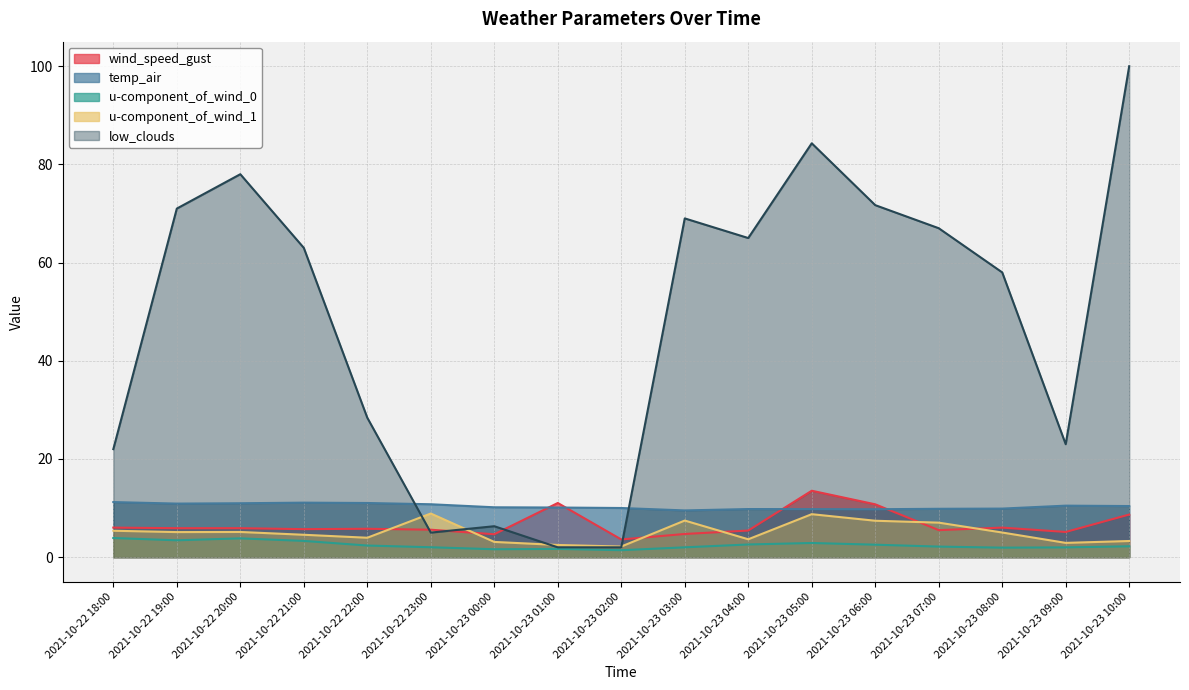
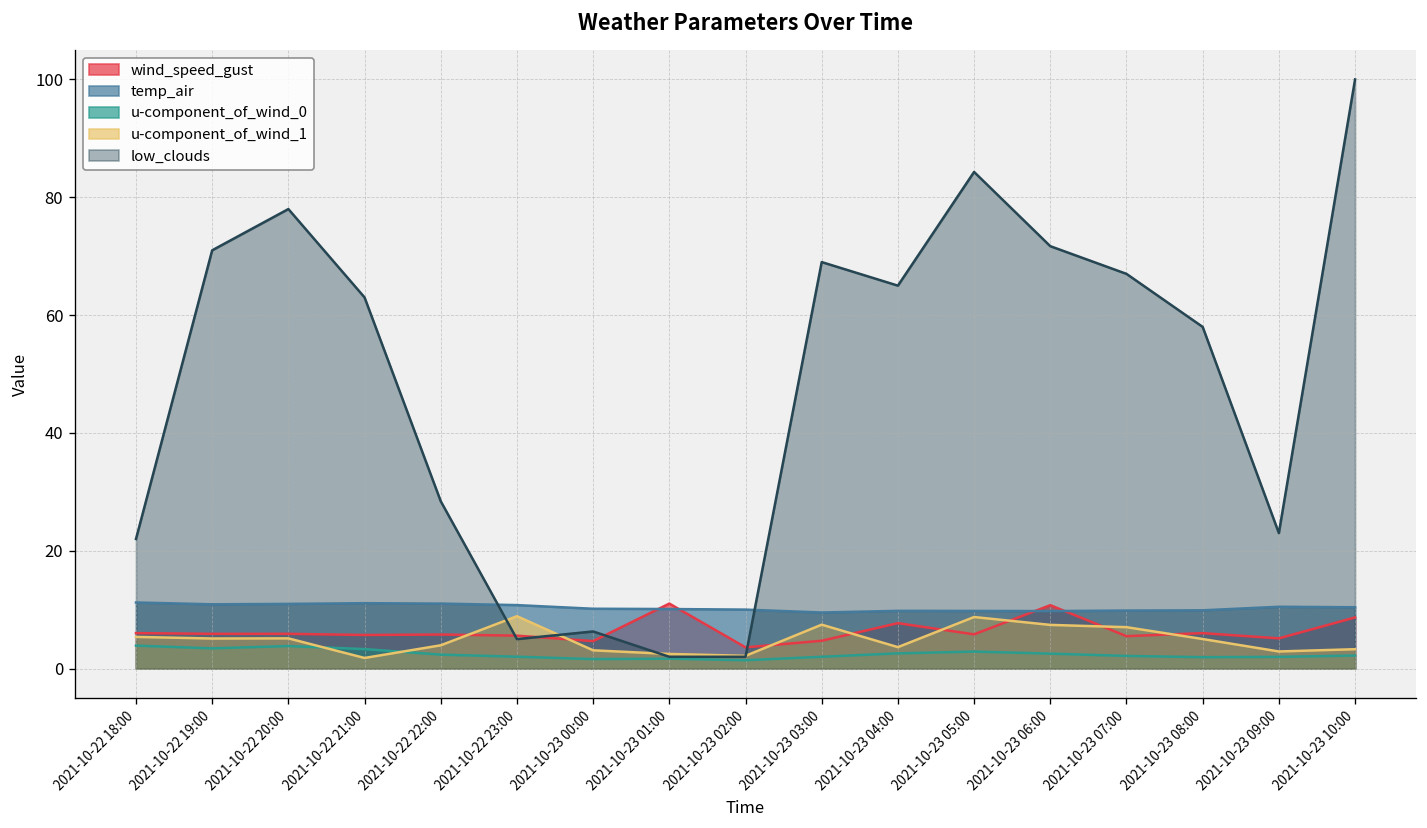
  {
    "wind_speed_gust": {
      "2021-10-22 18:00": 6,
      "2021-10-22 19:00": 6,
      "2021-10-22 20:00": 6,
      "2021-10-22 21:00": 6,
      "2021-10-22 22:00": 6,
      "2021-10-22 23:00": 6,
      "2021-10-23 00:00": 5,
      "2021-10-23 01:00": 11,
      "2021-10-23 02:00": 4,
      "2021-10-23 03:00": 5,
-     "2021-10-23 04:00": 5,
-     "2021-10-23 05:00": 14,
+     "2021-10-23 04:00": 8,
+     "2021-10-23 05:00": 6,
      "2021-10-23 06:00": 11,
      "2021-10-23 07:00": 6,
      "2021-10-23 08:00": 6,
      "2021-10-23 09:00": 5,
      "2021-10-23 10:00": 9
    },
    "u-component_of_wind_1": {
      "2021-10-22 18:00": 5,
      "2021-10-22 19:00": 5,
      "2021-10-22 20:00": 5,
-     "2021-10-22 21:00": 5,
+     "2021-10-22 21:00": 2,
      "2021-10-22 22:00": 4,
      "2021-10-22 23:00": 9,
      "2021-10-23 00:00": 3,
      "2021-10-23 03:00": 7,
      "2021-10-23 04:00": 4,
      "2021-10-23 05:00": 9,
      "2021-10-23 06:00": 7,
      "2021-10-23 07:00": 7,
      "2021-10-23 08:00": 5,
      "2021-10-23 09:00": 3,
      "2021-10-23 10:00": 3
    },
    "low_clouds": {
      "2021-10-22 18:00": 22,
      "2021-10-22 19:00": 71,
      "2021-10-22 20:00": 78,
      "2021-10-22 21:00": 63,
      "2021-10-22 22:00": 28,
      "2021-10-22 23:00": 5,
      "2021-10-23 00:00": 6,
      "2021-10-23 03:00": 69,
      "2021-10-23 04:00": 65,
      "2021-10-23 05:00": 84,
      "2021-10-23 06:00": 72,
      "2021-10-23 07:00": 67,
      "2021-10-23 08:00": 58,
      "2021-10-23 09:00": 23,
      "2021-10-23 10:00": 100
    }
  }
